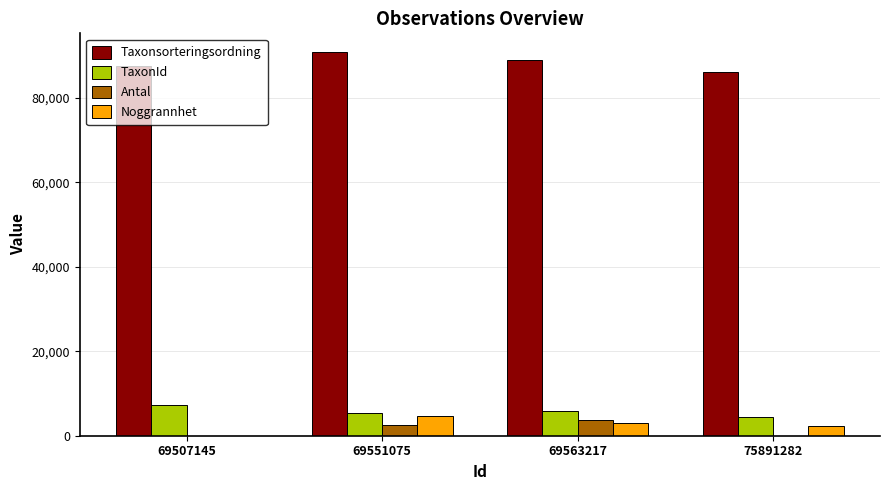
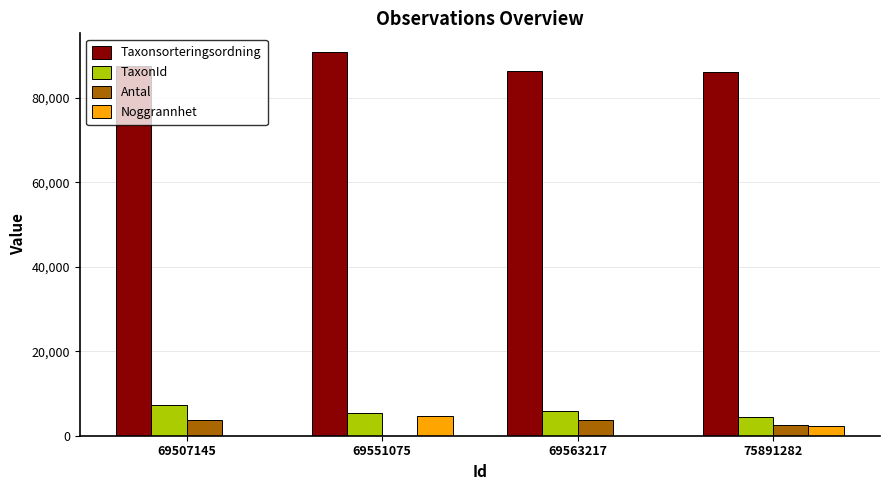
  {
    "Taxonsorteringsordning": {
      "69551075": "91,000",
-     "69563217": "89,000",
+     "69563217": "86,000",
      "75891282": "86,000"
    },
    "TaxonId": {
      "69507145": "7,000",
      "69551075": "5,000",
      "69563217": "6,000",
      "75891282": "4,000"
    },
    "Antal": {
-     "69507145": "0",
-     "69551075": "3,000",
+     "69507145": "4,000",
+     "69551075": "0",
      "69563217": "4,000",
-     "75891282": "0"
+     "75891282": "2,000"
    },
    "Noggrannhet": {
      "69551075": "5,000",
-     "69563217": "3,000",
+     "69563217": "0",
      "75891282": "2,000"
    }
  }
